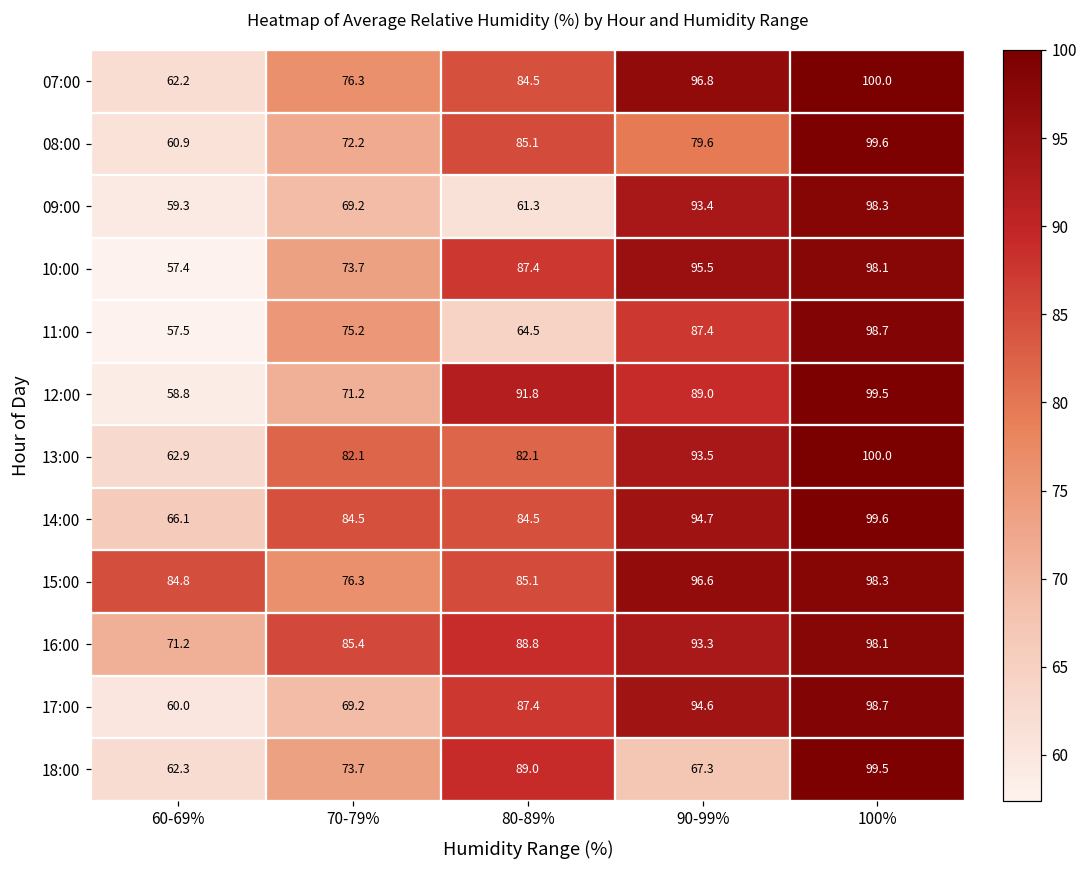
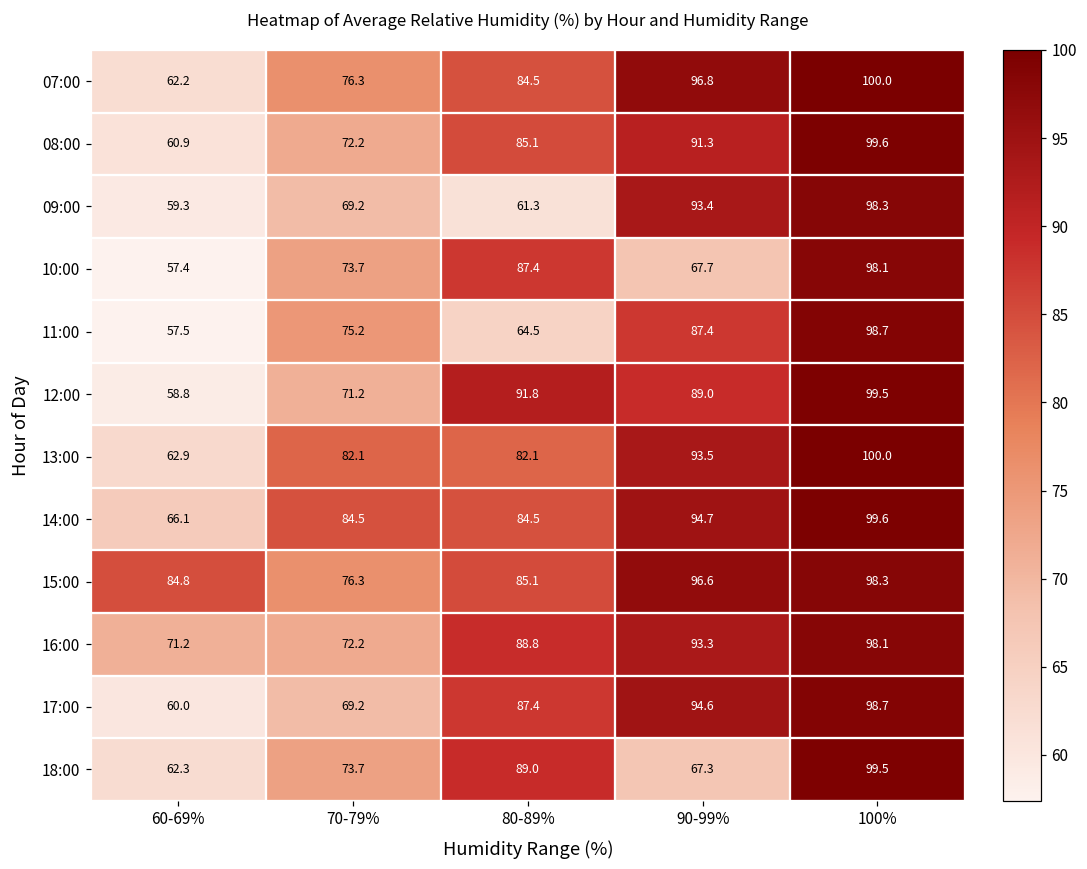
  {
    "07:00": {
      "60-69%": 62.2,
      "70-79%": 76.3,
      "80-89%": 84.5,
      "90-99%": 96.8,
      "100%": 100.0
    },
    "08:00": {
      "60-69%": 60.9,
      "70-79%": 72.2,
      "80-89%": 85.1,
-     "90-99%": 79.6,
+     "90-99%": 91.3,
      "100%": 99.6
    },
    "09:00": {
      "60-69%": 59.3,
      "70-79%": 69.2,
      "80-89%": 61.3,
      "90-99%": 93.4,
      "100%": 98.3
    },
    "10:00": {
      "60-69%": 57.4,
      "70-79%": 73.7,
      "80-89%": 87.4,
-     "90-99%": 95.5,
+     "90-99%": 67.7,
      "100%": 98.1
    },
    "11:00": {
      "60-69%": 57.5,
      "70-79%": 75.2,
      "80-89%": 64.5,
      "90-99%": 87.4,
      "100%": 98.7
    },
    "12:00": {
      "60-69%": 58.8,
      "70-79%": 71.2,
      "80-89%": 91.8,
      "90-99%": 89.0,
      "100%": 99.5
    },
    "13:00": {
      "60-69%": 62.9,
      "70-79%": 82.1,
      "80-89%": 82.1,
      "90-99%": 93.5,
      "100%": 100.0
    },
    "14:00": {
      "60-69%": 66.1,
      "70-79%": 84.5,
      "80-89%": 84.5,
      "90-99%": 94.7,
      "100%": 99.6
    },
    "15:00": {
      "60-69%": 84.8,
      "70-79%": 76.3,
      "80-89%": 85.1,
      "90-99%": 96.6,
      "100%": 98.3
    },
    "16:00": {
      "60-69%": 71.2,
-     "70-79%": 85.4,
+     "70-79%": 72.2,
      "80-89%": 88.8,
      "90-99%": 93.3,
      "100%": 98.1
    },
    "17:00": {
      "60-69%": 60.0,
      "70-79%": 69.2,
      "80-89%": 87.4,
      "90-99%": 94.6,
      "100%": 98.7
    },
    "18:00": {
      "60-69%": 62.3,
      "70-79%": 73.7,
      "80-89%": 89.0,
      "90-99%": 67.3,
      "100%": 99.5
    }
  }
